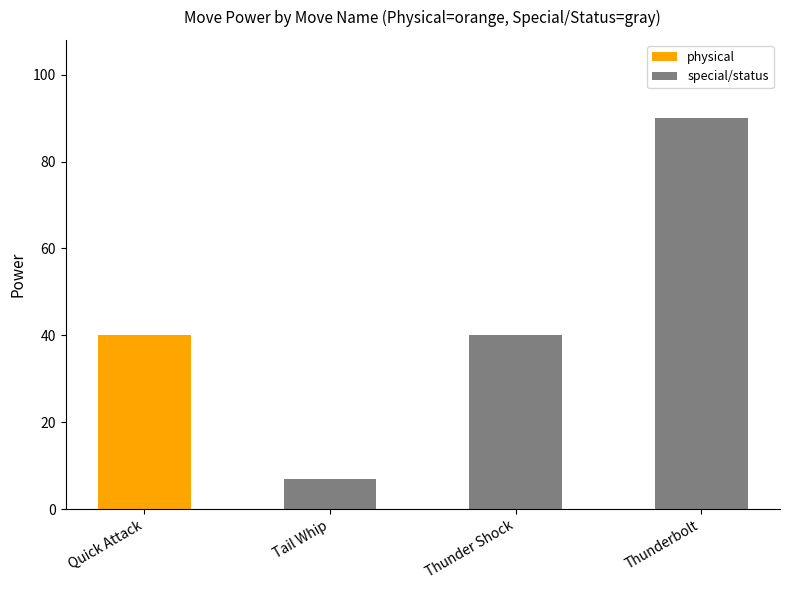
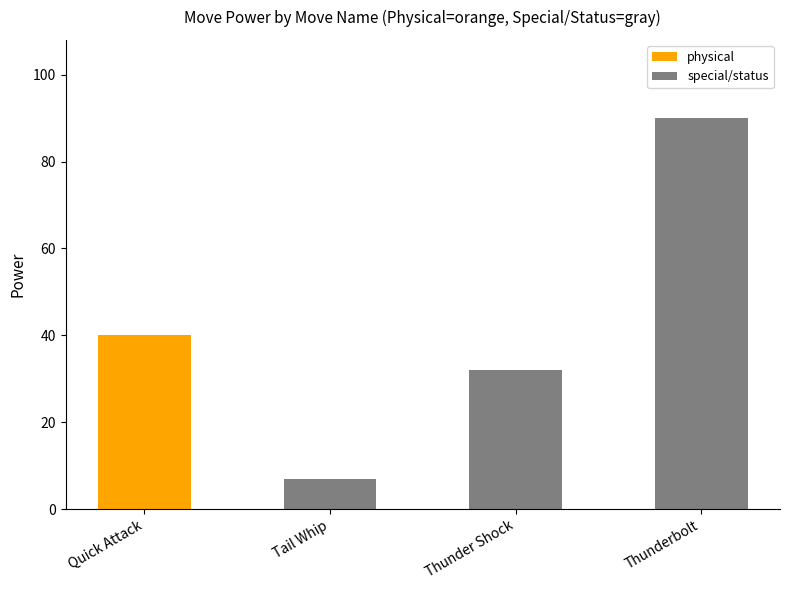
  {
    "Quick Attack": 40,
    "Tail Whip": 7,
-   "Thunder Shock": 40,
+   "Thunder Shock": 32,
    "Thunderbolt": 90
  }
